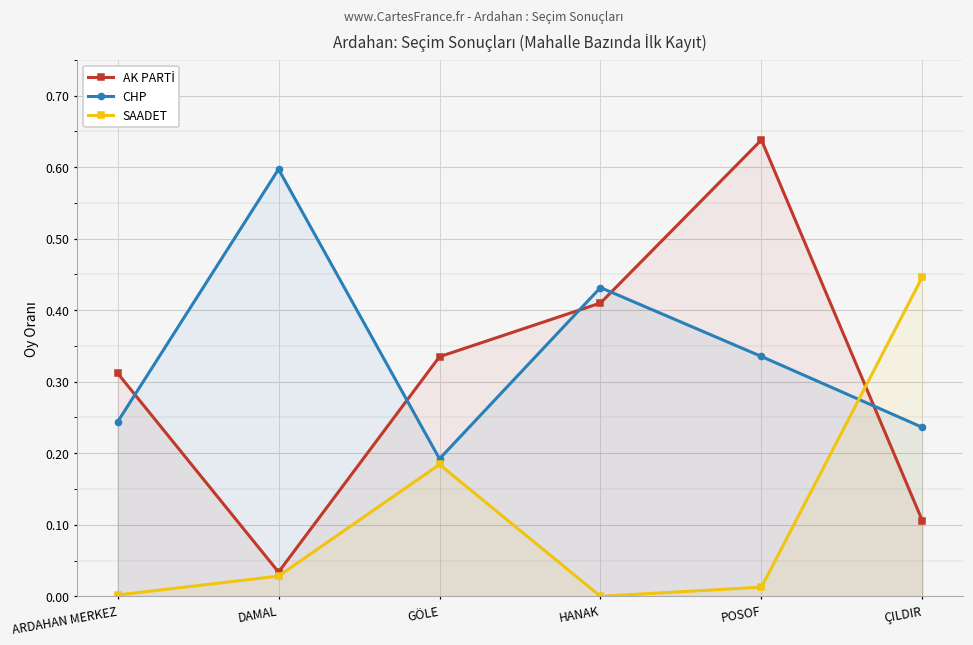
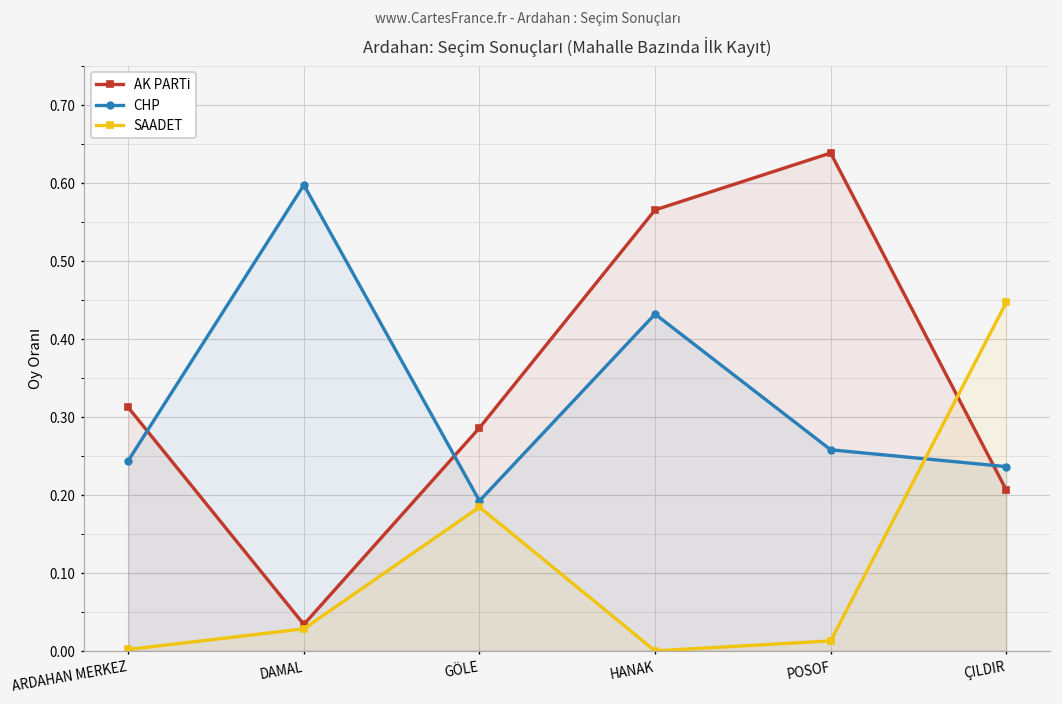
  {
    "AK PARTİ": {
      "ARDAHAN MERKEZ": 0.31,
      "DAMAL": 0.03,
-     "GÖLE": 0.33,
-     "HANAK": 0.41,
+     "GÖLE": 0.29,
+     "HANAK": 0.57,
      "POSOF": 0.64,
-     "ÇILDIR": 0.11
+     "ÇILDIR": 0.21
    },
    "CHP": {
      "ARDAHAN MERKEZ": 0.24,
      "DAMAL": 0.60,
      "GÖLE": 0.19,
      "HANAK": 0.43,
-     "POSOF": 0.34,
+     "POSOF": 0.26,
      "ÇILDIR": 0.24
    },
    "SAADET": {
      "ARDAHAN MERKEZ": 0.00,
      "DAMAL": 0.03,
      "GÖLE": 0.18,
      "HANAK": 0.00,
      "POSOF": 0.01,
      "ÇILDIR": 0.45
    }
  }
